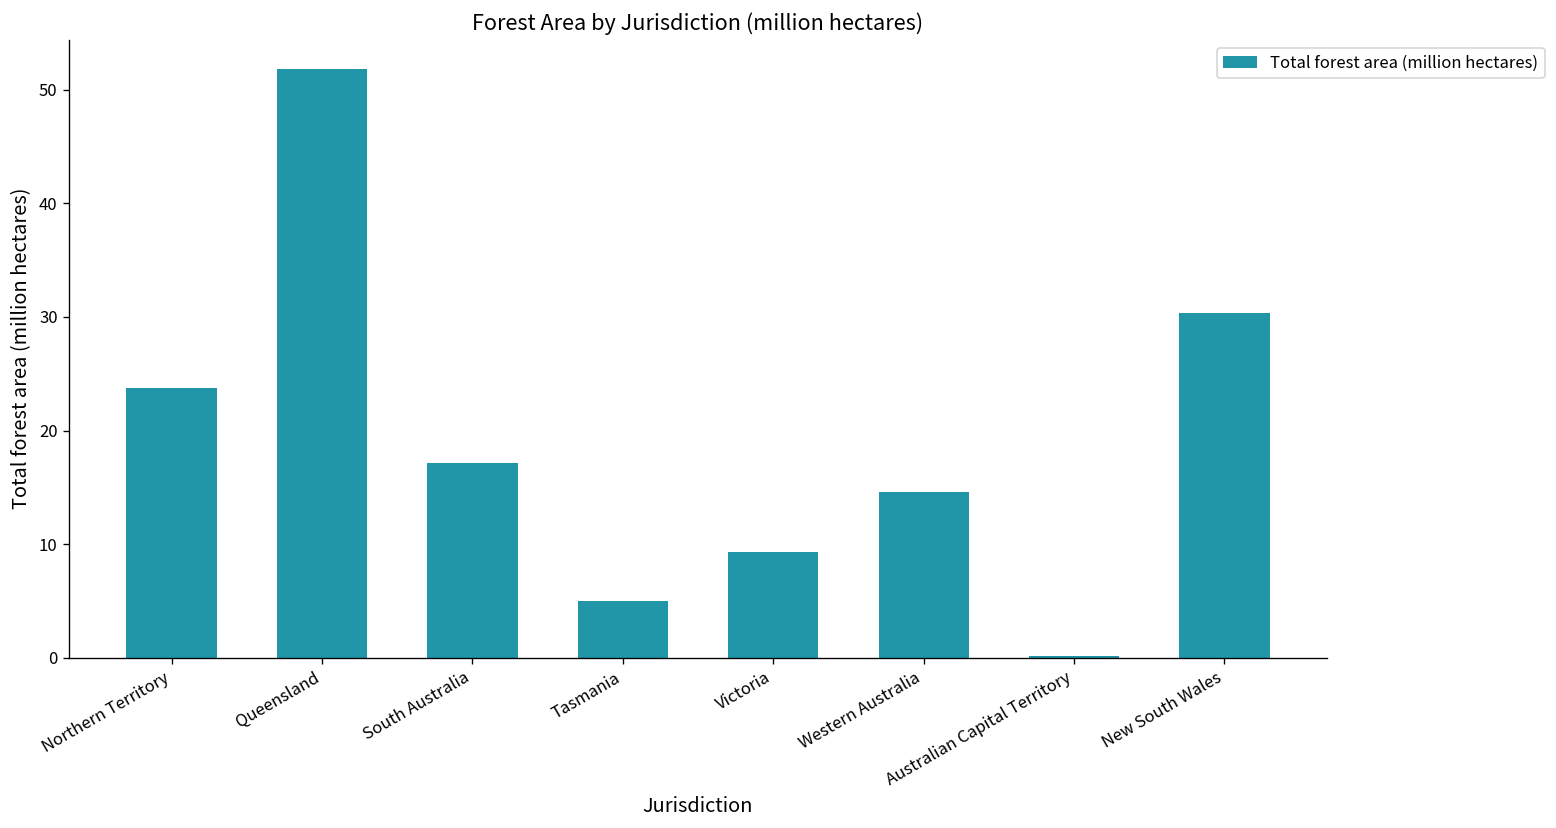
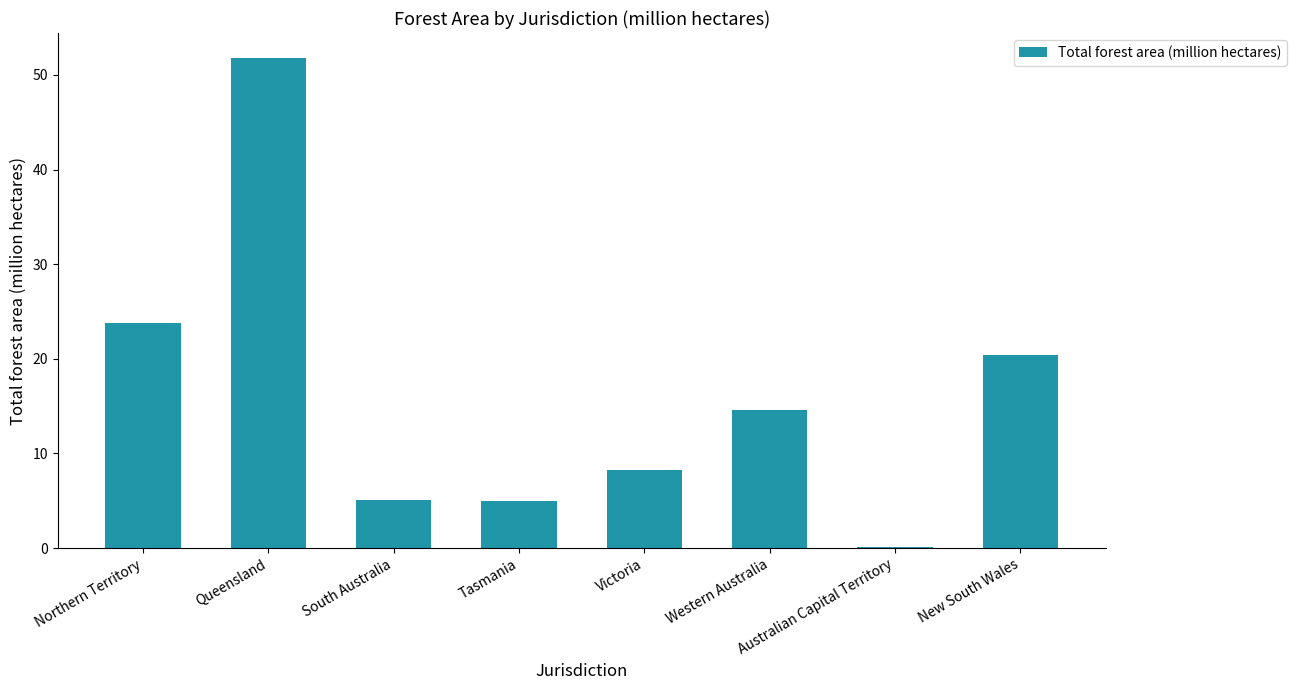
  {
    "Northern Territory": 24,
    "Queensland": 52,
-   "South Australia": 17,
+   "South Australia": 5,
    "Tasmania": 5,
-   "Victoria": 9,
+   "Victoria": 8,
    "Western Australia": 15,
-   "New South Wales": 30
+   "New South Wales": 20
  }
